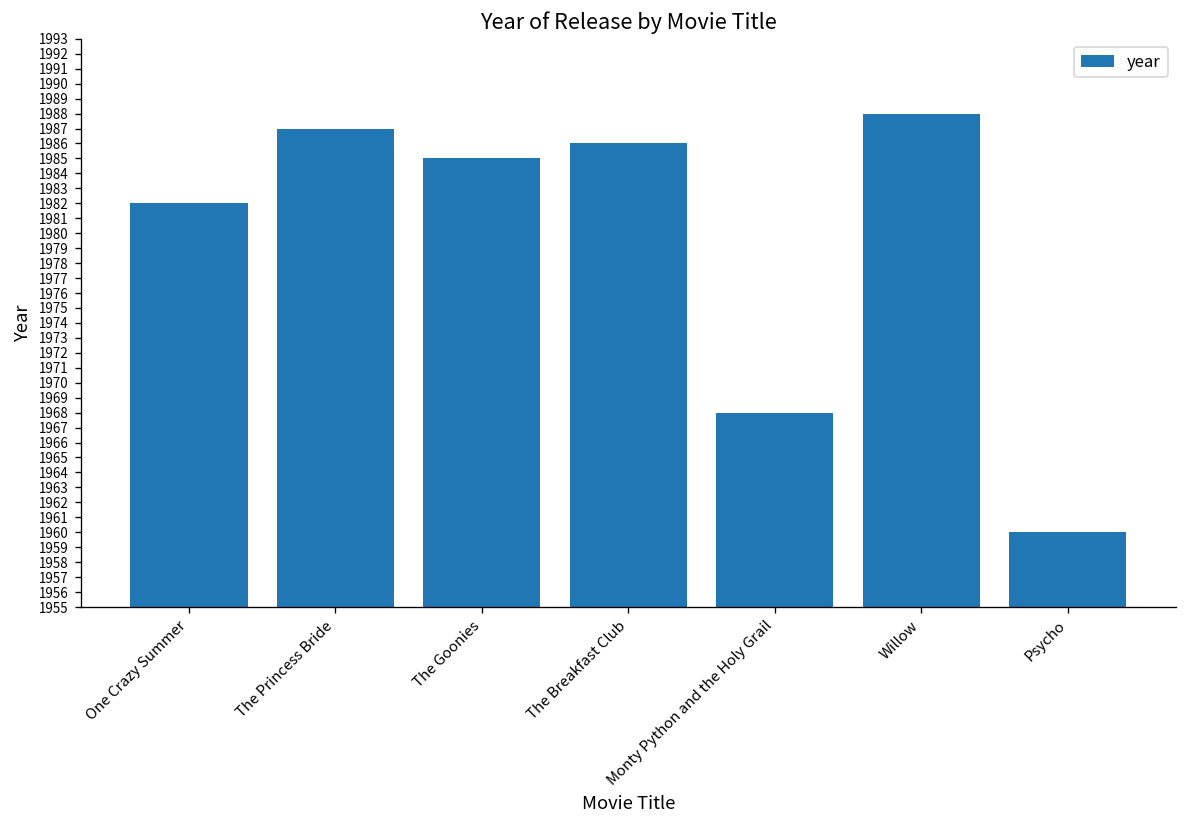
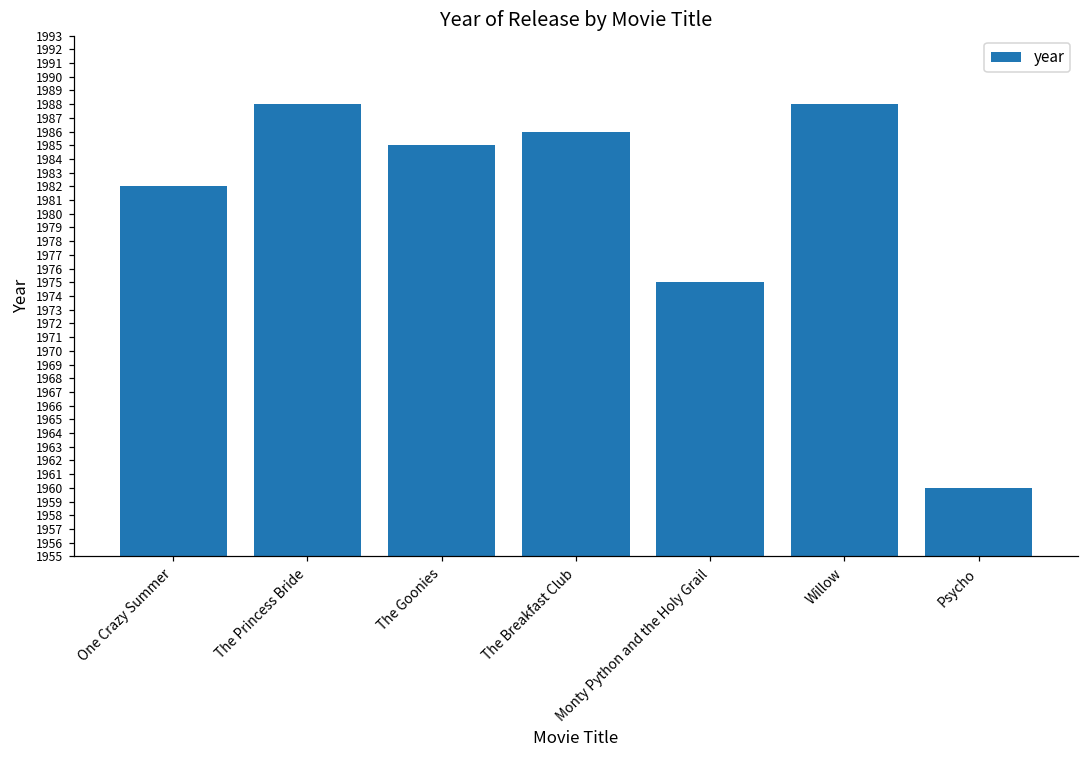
  {
    "One Crazy Summer": 1982,
-   "The Princess Bride": 1987,
+   "The Princess Bride": 1988,
    "The Goonies": 1985,
    "The Breakfast Club": 1986,
-   "Monty Python and the Holy Grail": 1968,
+   "Monty Python and the Holy Grail": 1975,
    "Willow": 1988,
    "Psycho": 1960
  }
